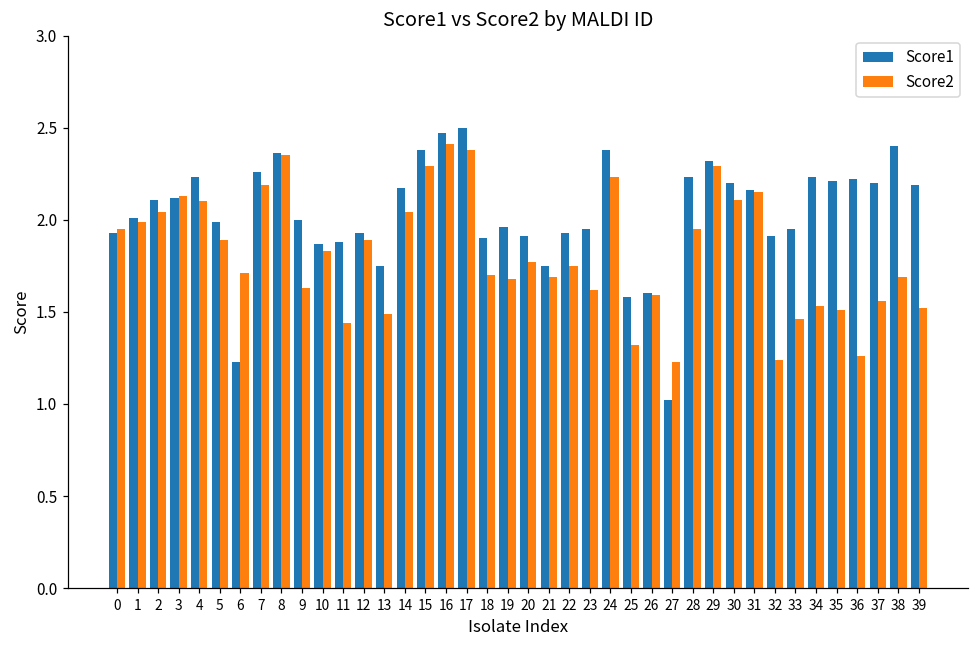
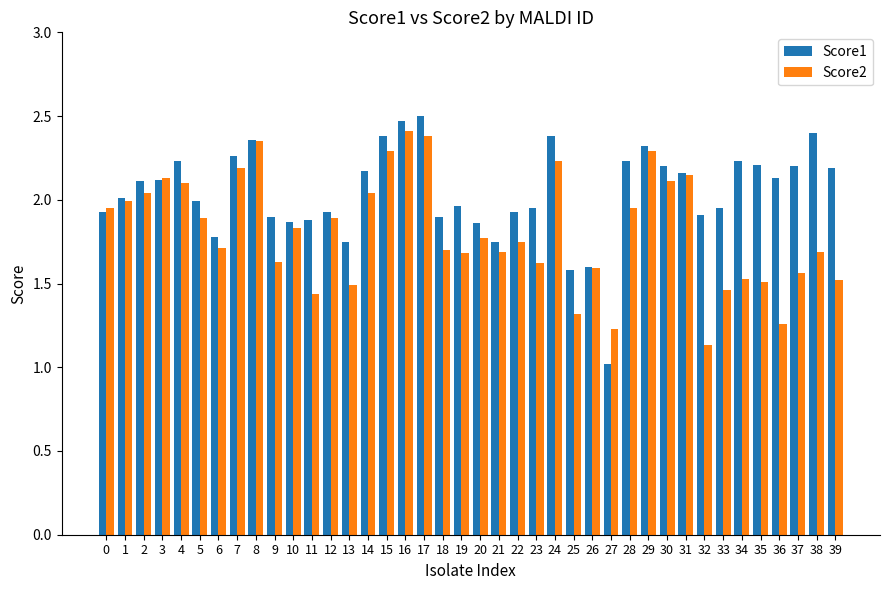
  {
    "Score1": {
      "0": 1.93,
      "1": 2.01,
      "2": 2.11,
      "3": 2.12,
      "4": 2.23,
      "5": 1.99,
-     "6": 1.23,
+     "6": 1.78,
      "7": 2.26,
      "8": 2.36,
-     "9": 2.0,
+     "9": 1.9,
      "10": 1.87,
      "11": 1.88,
      "12": 1.93,
      "13": 1.75,
      "14": 2.17,
      "15": 2.38,
      "16": 2.47,
      "17": 2.50,
      "18": 1.90,
      "19": 1.96,
-     "20": 1.91,
+     "20": 1.86,
      "21": 1.75,
      "22": 1.93,
      "23": 1.95,
      "24": 2.38,
      "25": 1.58,
      "26": 1.60,
      "27": 1.02,
      "28": 2.23,
      "29": 2.32,
      "30": 2.20,
      "31": 2.16,
      "32": 1.91,
      "33": 1.95,
      "34": 2.23,
      "35": 2.21,
-     "36": 2.22,
+     "36": 2.13,
      "37": 2.20,
      "38": 2.40,
      "39": 2.19
    },
    "Score2": {
      "0": 1.95,
      "1": 1.99,
      "2": 2.04,
      "3": 2.13,
      "4": 2.10,
      "5": 1.89,
      "6": 1.71,
      "7": 2.19,
      "8": 2.35,
      "9": 1.63,
      "10": 1.83,
      "11": 1.44,
      "12": 1.89,
      "13": 1.49,
      "14": 2.04,
      "15": 2.29,
      "16": 2.41,
      "17": 2.38,
      "18": 1.70,
      "19": 1.68,
      "20": 1.77,
      "21": 1.69,
      "22": 1.75,
      "23": 1.62,
      "24": 2.23,
      "25": 1.32,
      "26": 1.59,
      "27": 1.23,
      "28": 1.95,
      "29": 2.29,
      "30": 2.11,
      "31": 2.15,
-     "32": 1.24,
+     "32": 1.13,
      "33": 1.46,
      "34": 1.53,
      "35": 1.51,
      "36": 1.26,
      "37": 1.56,
      "38": 1.69,
      "39": 1.52
    }
  }
